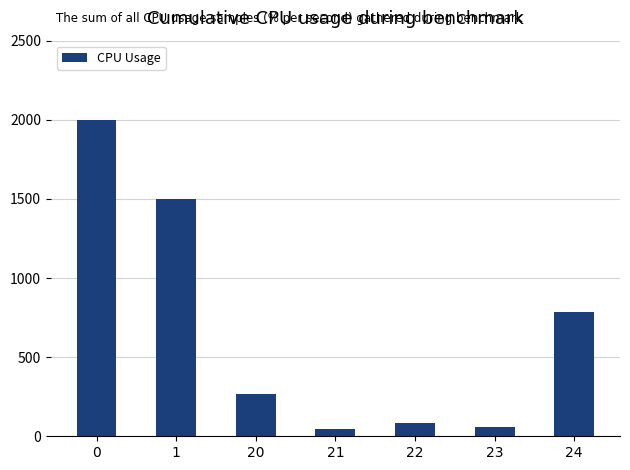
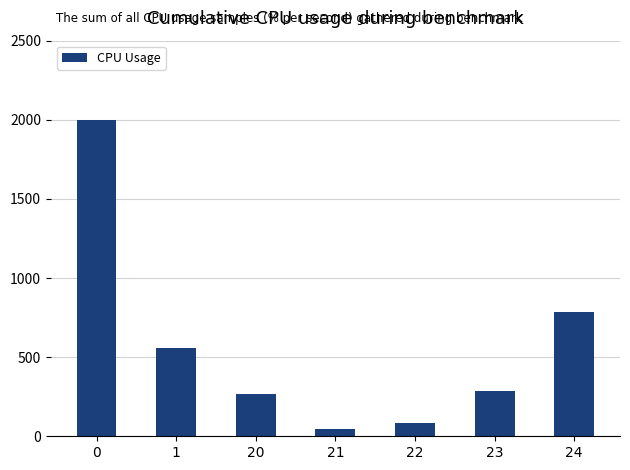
  {
    "0": 2000,
-   "1": 1500,
+   "1": 560,
    "20": 270,
    "21": 50,
    "22": 90,
-   "23": 60,
+   "23": 280,
    "24": 790
  }
